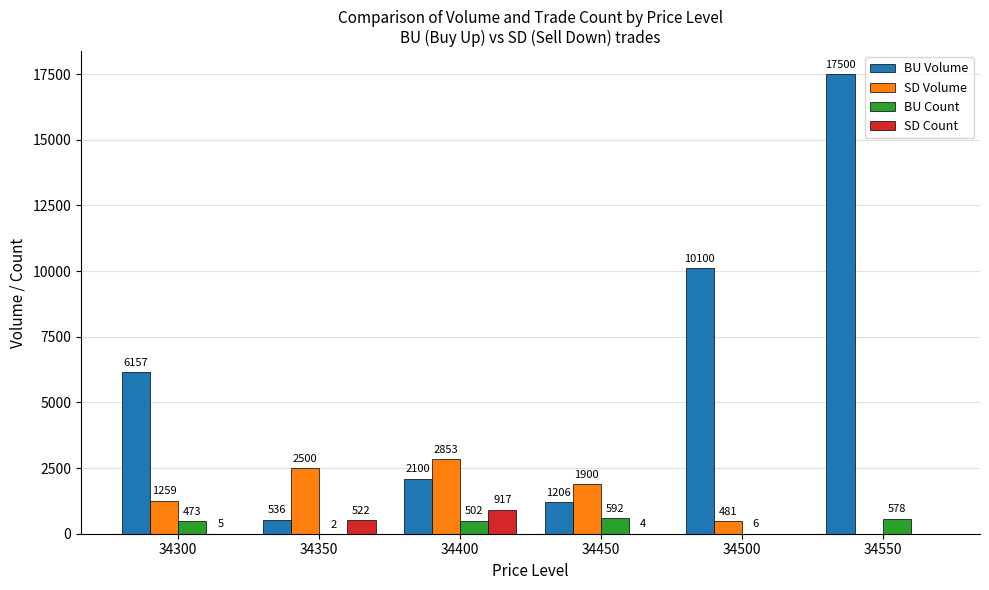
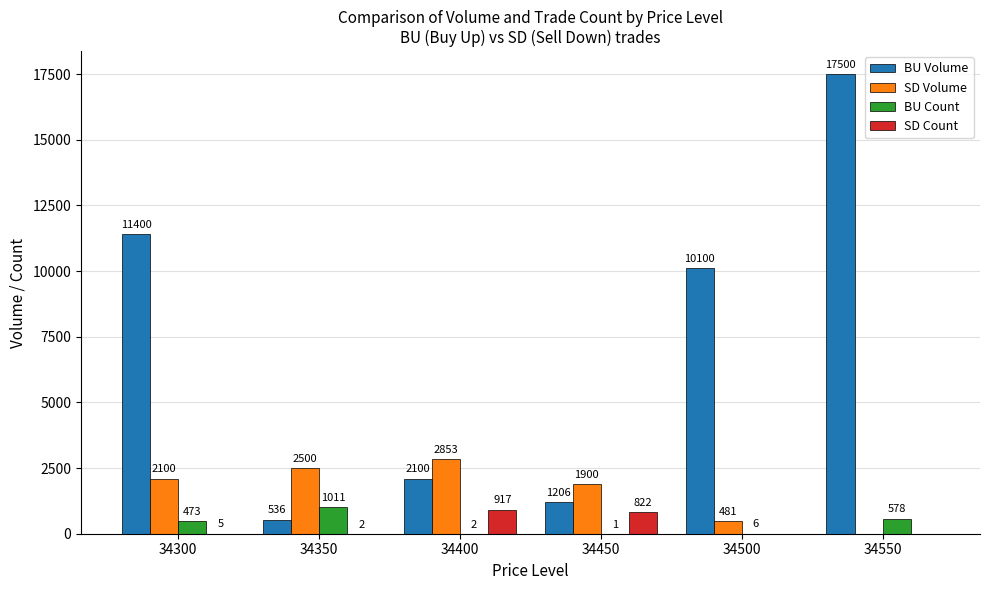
  {
    "BU Volume": {
-     "34300": 6157,
+     "34300": 11400,
      "34350": 536,
      "34400": 2100,
      "34450": 1206,
      "34500": 10100,
      "34550": 17500
    },
    "SD Volume": {
-     "34300": 1259,
+     "34300": 2100,
      "34350": 2500,
      "34400": 2853,
      "34450": 1900,
      "34500": 481
    },
    "BU Count": {
      "34300": 473,
-     "34350": 2,
-     "34400": 502,
-     "34450": 592,
+     "34350": 1011,
+     "34400": 2,
+     "34450": 1,
      "34500": 6,
      "34550": 578
    },
    "SD Count": {
      "34300": 5,
-     "34350": 522,
+     "34350": 2,
      "34400": 917,
-     "34450": 4
+     "34450": 822
    }
  }
